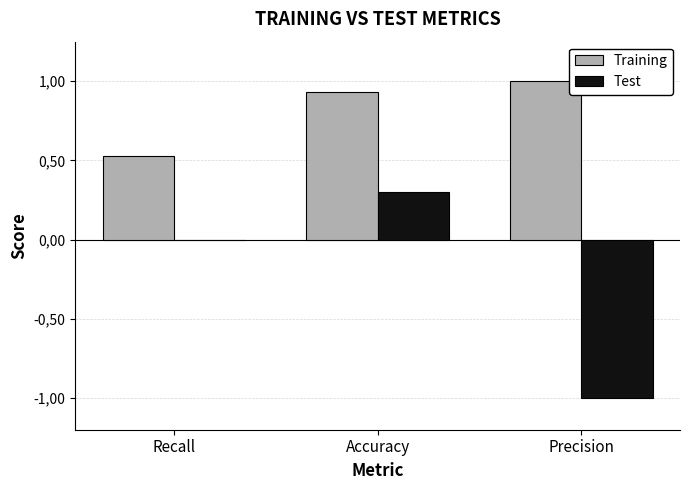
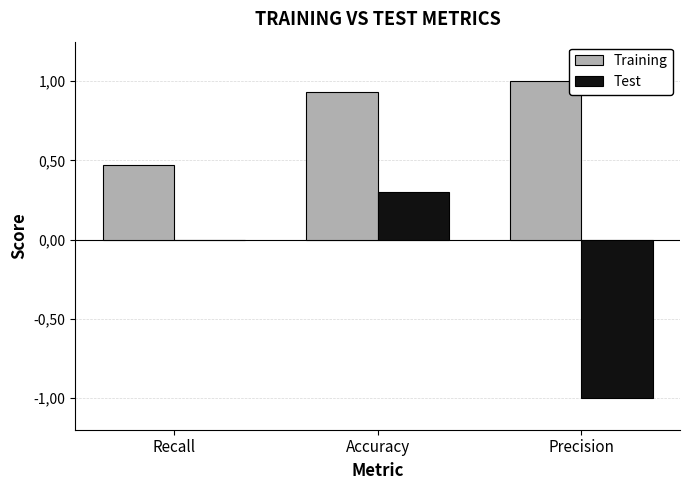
  {
    "Training": {
-     "Recall": 53,
+     "Recall": 47,
      "Accuracy": 93,
      "Precision": 100
    },
    "Test": {
      "Recall": 0,
      "Accuracy": 30,
      "Precision": -100
    }
  }
